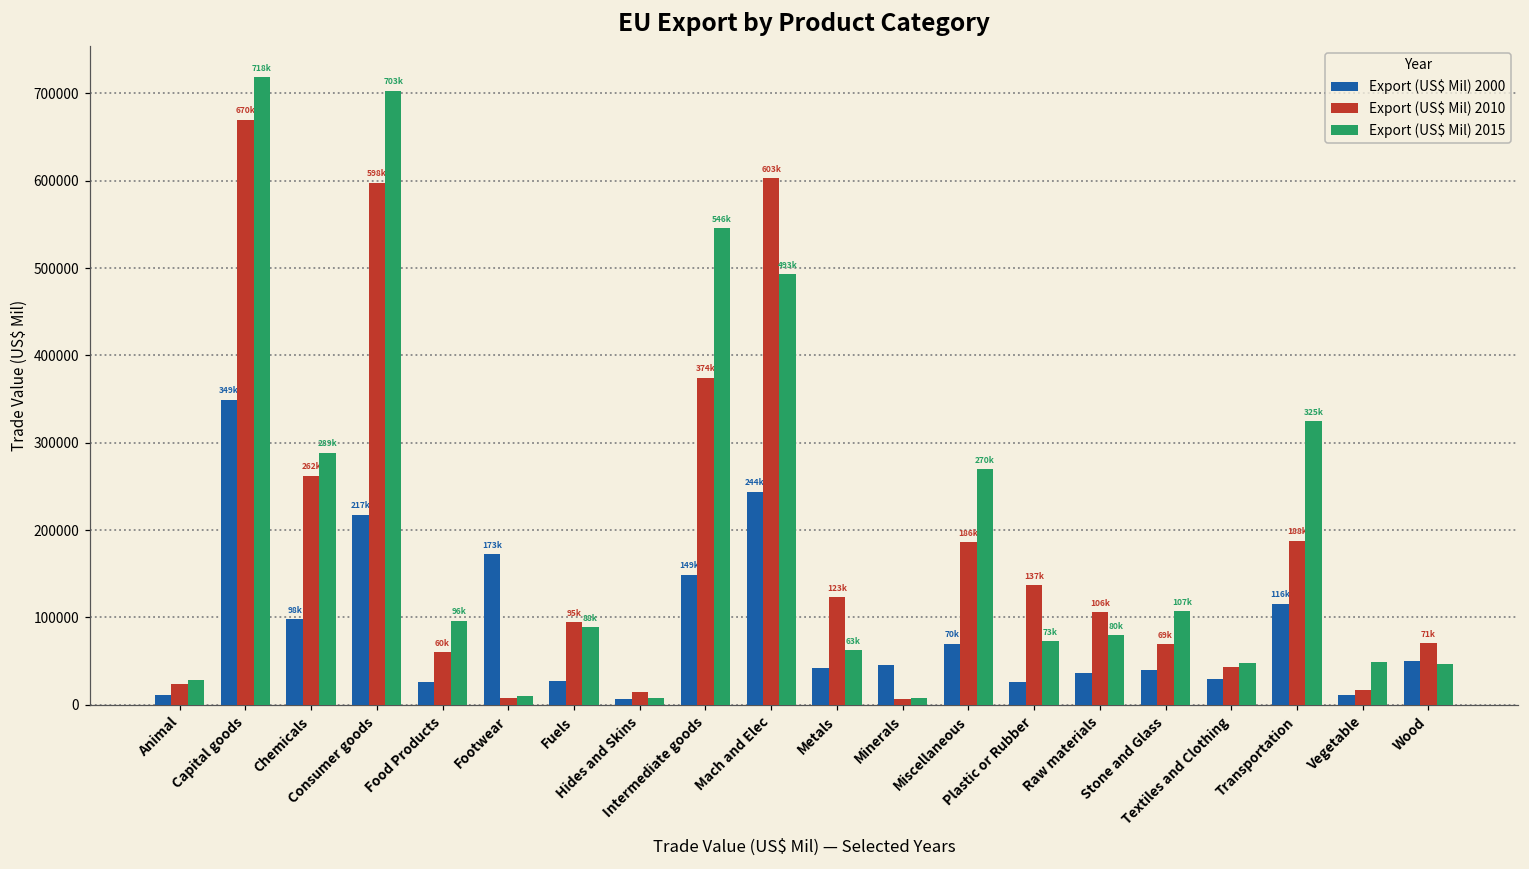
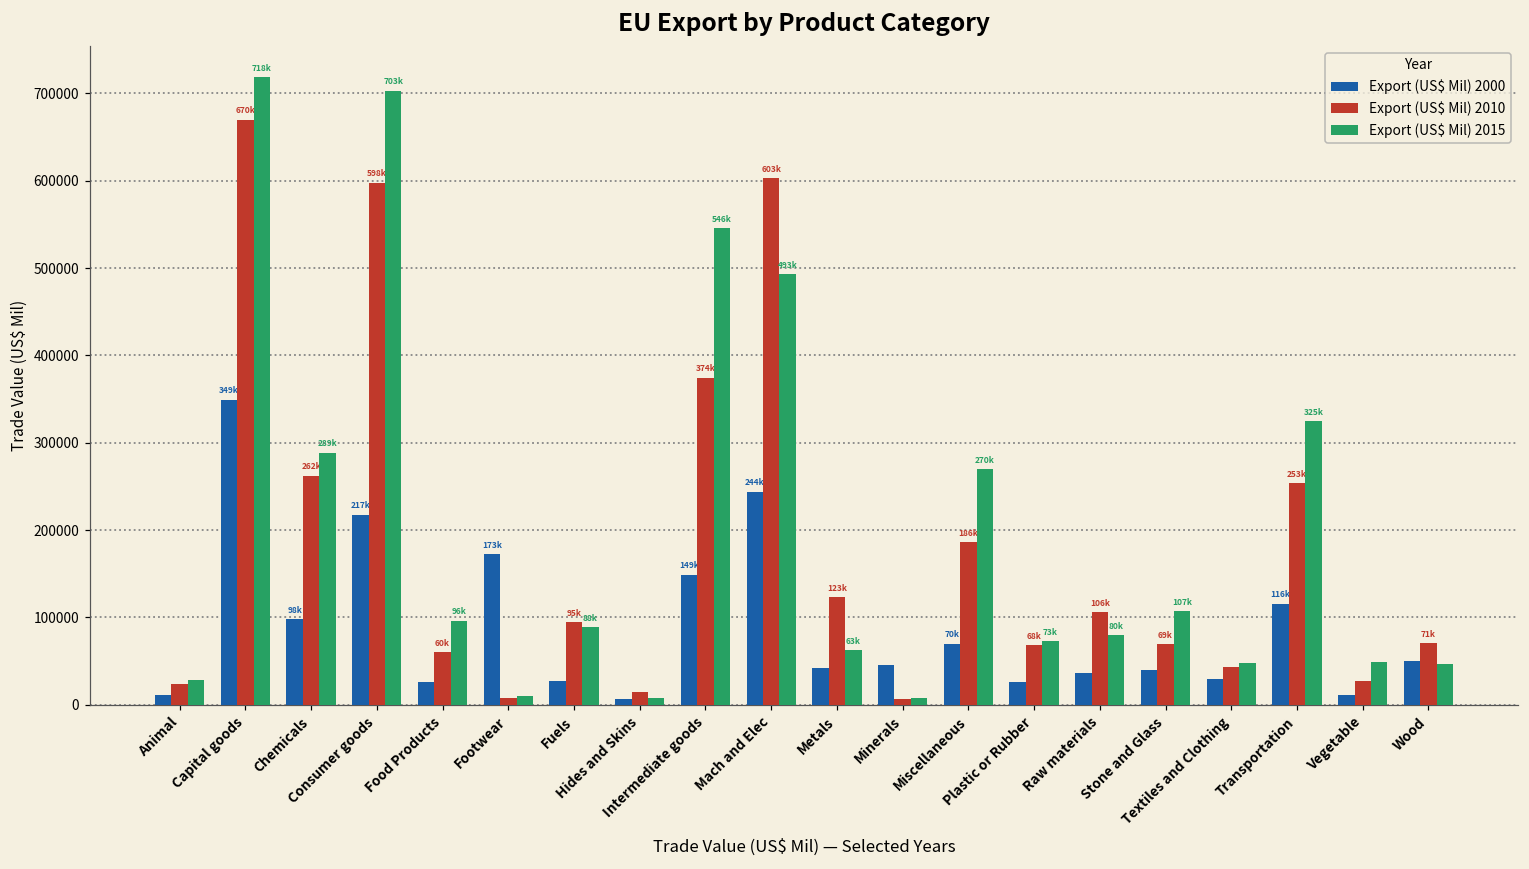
  {
    "Export (US$ Mil) 2000": {
      "Capital goods": "349k",
      "Chemicals": "98k",
      "Consumer goods": "217k",
      "Footwear": "173k",
      "Intermediate goods": "149k",
      "Mach and Elec": "244k",
      "Miscellaneous": "70k",
      "Transportation": "116k"
    },
    "Export (US$ Mil) 2010": {
      "Capital goods": "670k",
      "Chemicals": "262k",
      "Consumer goods": "598k",
      "Food Products": "60k",
      "Fuels": "95k",
      "Intermediate goods": "374k",
      "Mach and Elec": "603k",
      "Metals": "123k",
      "Miscellaneous": "186k",
-     "Plastic or Rubber": "137k",
+     "Plastic or Rubber": "68k",
      "Raw materials": "106k",
      "Stone and Glass": "69k",
-     "Transportation": "188k",
-     "Vegetable": "20000",
+     "Transportation": "253k",
+     "Vegetable": "30000",
      "Wood": "71k"
    },
    "Export (US$ Mil) 2015": {
      "Capital goods": "718k",
      "Chemicals": "289k",
      "Consumer goods": "703k",
      "Food Products": "96k",
      "Fuels": "88k",
      "Intermediate goods": "546k",
      "Mach and Elec": "493k",
      "Metals": "63k",
      "Miscellaneous": "270k",
      "Plastic or Rubber": "73k",
      "Raw materials": "80k",
      "Stone and Glass": "107k",
      "Transportation": "325k"
    }
  }
